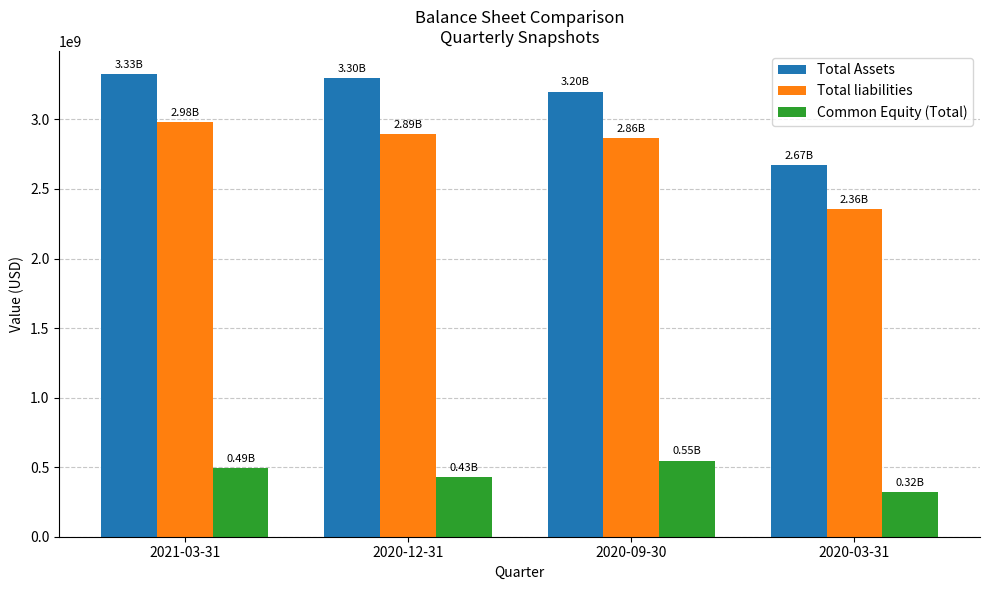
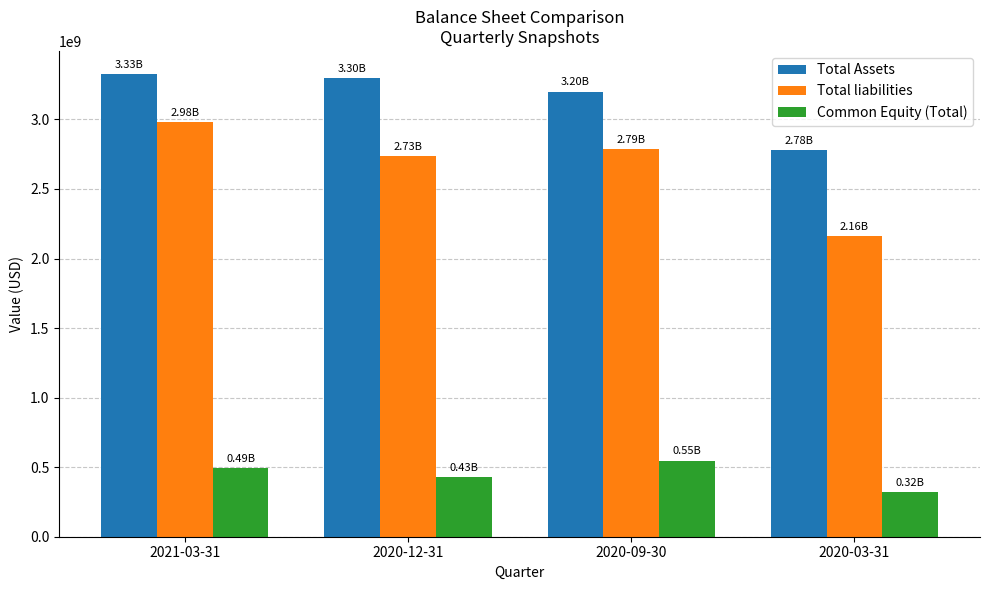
  {
    "Total Assets": {
      "2021-03-31": "3.33B",
      "2020-12-31": "3.30B",
      "2020-09-30": "3.20B",
-     "2020-03-31": "2.67B"
+     "2020-03-31": "2.78B"
    },
    "Total liabilities": {
      "2021-03-31": "2.98B",
-     "2020-12-31": "2.89B",
-     "2020-09-30": "2.86B",
-     "2020-03-31": "2.36B"
+     "2020-12-31": "2.73B",
+     "2020-09-30": "2.79B",
+     "2020-03-31": "2.16B"
    },
    "Common Equity (Total)": {
      "2021-03-31": "0.49B",
      "2020-12-31": "0.43B",
      "2020-09-30": "0.55B",
      "2020-03-31": "0.32B"
    }
  }
